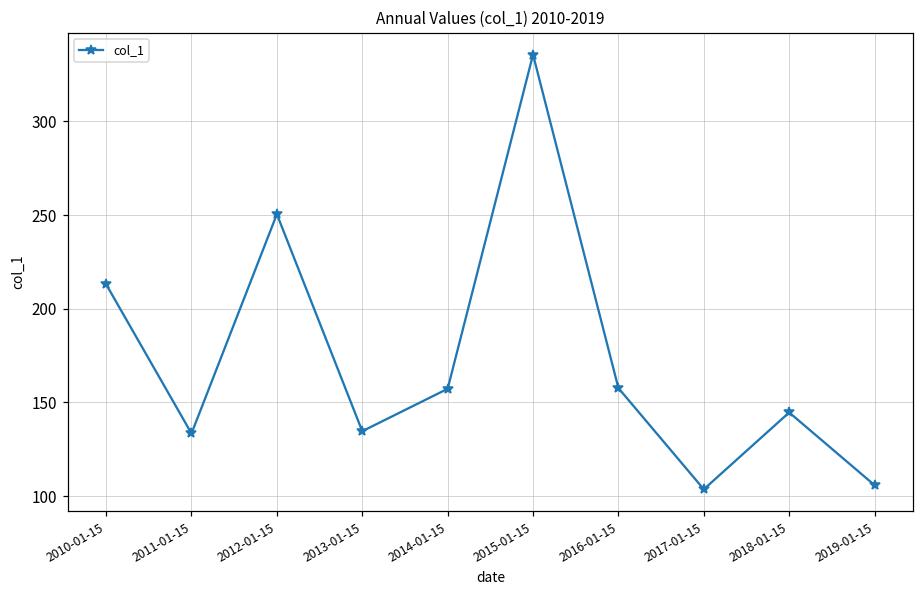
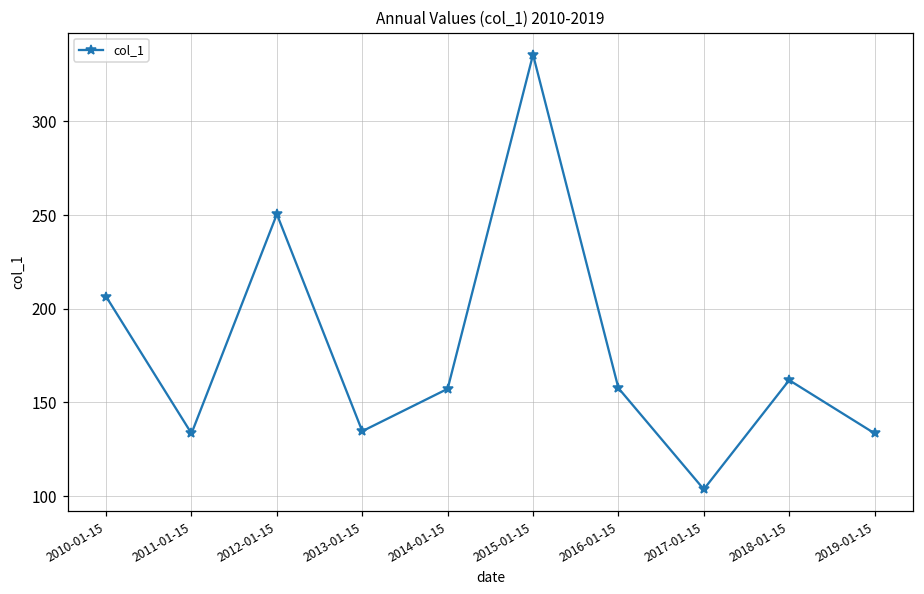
  {
-   "2010-01-15": 213,
+   "2010-01-15": 206,
    "2011-01-15": 133,
    "2012-01-15": 250,
    "2013-01-15": 135,
    "2014-01-15": 157,
    "2015-01-15": 336,
    "2016-01-15": 158,
    "2017-01-15": 104,
-   "2018-01-15": 145,
-   "2019-01-15": 106
+   "2018-01-15": 162,
+   "2019-01-15": 133
  }
